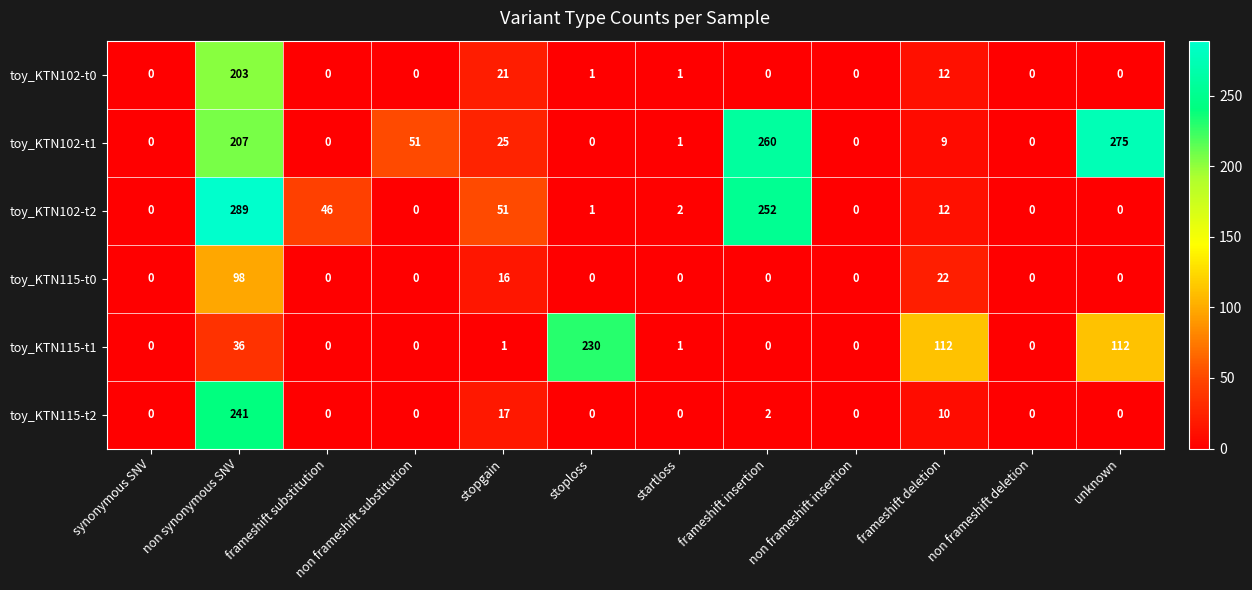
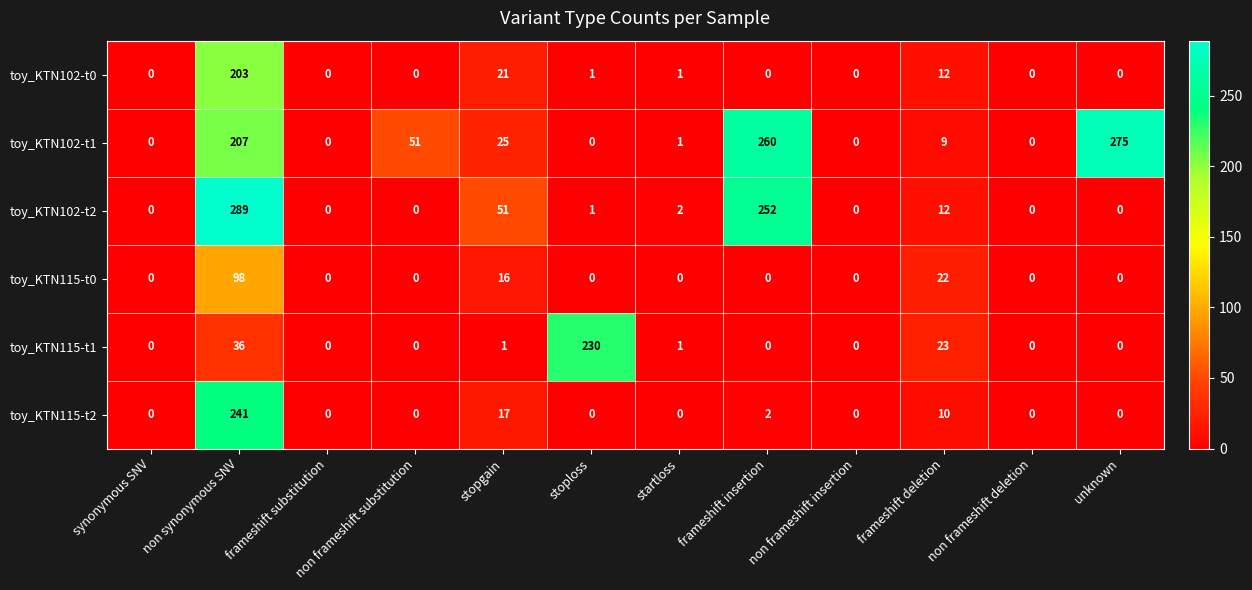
  {
    "toy_KTN102-t0": {
      "synonymous SNV": 0,
      "non synonymous SNV": 203,
      "frameshift substitution": 0,
      "non frameshift substitution": 0,
      "stopgain": 21,
      "stoploss": 1,
      "startloss": 1,
      "frameshift insertion": 0,
      "non frameshift insertion": 0,
      "frameshift deletion": 12,
      "non frameshift deletion": 0,
      "unknown": 0
    },
    "toy_KTN102-t1": {
      "synonymous SNV": 0,
      "non synonymous SNV": 207,
      "frameshift substitution": 0,
      "non frameshift substitution": 51,
      "stopgain": 25,
      "stoploss": 0,
      "startloss": 1,
      "frameshift insertion": 260,
      "non frameshift insertion": 0,
      "frameshift deletion": 9,
      "non frameshift deletion": 0,
      "unknown": 275
    },
    "toy_KTN102-t2": {
      "synonymous SNV": 0,
      "non synonymous SNV": 289,
-     "frameshift substitution": 46,
+     "frameshift substitution": 0,
      "non frameshift substitution": 0,
      "stopgain": 51,
      "stoploss": 1,
      "startloss": 2,
      "frameshift insertion": 252,
      "non frameshift insertion": 0,
      "frameshift deletion": 12,
      "non frameshift deletion": 0,
      "unknown": 0
    },
    "toy_KTN115-t0": {
      "synonymous SNV": 0,
      "non synonymous SNV": 98,
      "frameshift substitution": 0,
      "non frameshift substitution": 0,
      "stopgain": 16,
      "stoploss": 0,
      "startloss": 0,
      "frameshift insertion": 0,
      "non frameshift insertion": 0,
      "frameshift deletion": 22,
      "non frameshift deletion": 0,
      "unknown": 0
    },
    "toy_KTN115-t1": {
      "synonymous SNV": 0,
      "non synonymous SNV": 36,
      "frameshift substitution": 0,
      "non frameshift substitution": 0,
      "stopgain": 1,
      "stoploss": 230,
      "startloss": 1,
      "frameshift insertion": 0,
      "non frameshift insertion": 0,
-     "frameshift deletion": 112,
+     "frameshift deletion": 23,
      "non frameshift deletion": 0,
-     "unknown": 112
+     "unknown": 0
    },
    "toy_KTN115-t2": {
      "synonymous SNV": 0,
      "non synonymous SNV": 241,
      "frameshift substitution": 0,
      "non frameshift substitution": 0,
      "stopgain": 17,
      "stoploss": 0,
      "startloss": 0,
      "frameshift insertion": 2,
      "non frameshift insertion": 0,
      "frameshift deletion": 10,
      "non frameshift deletion": 0,
      "unknown": 0
    }
  }
